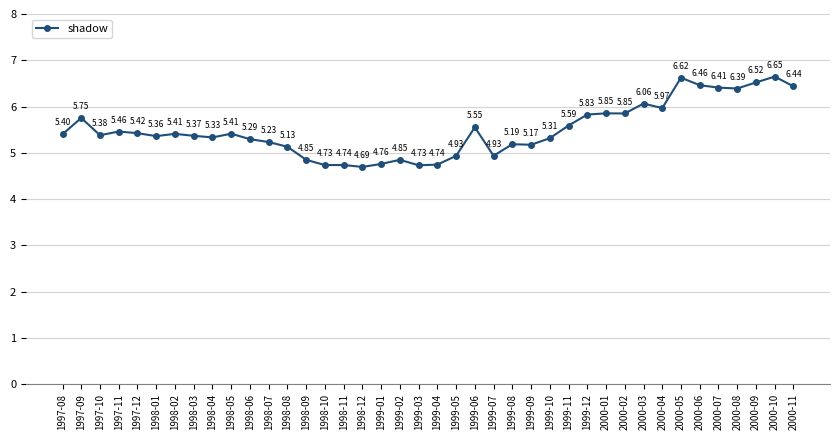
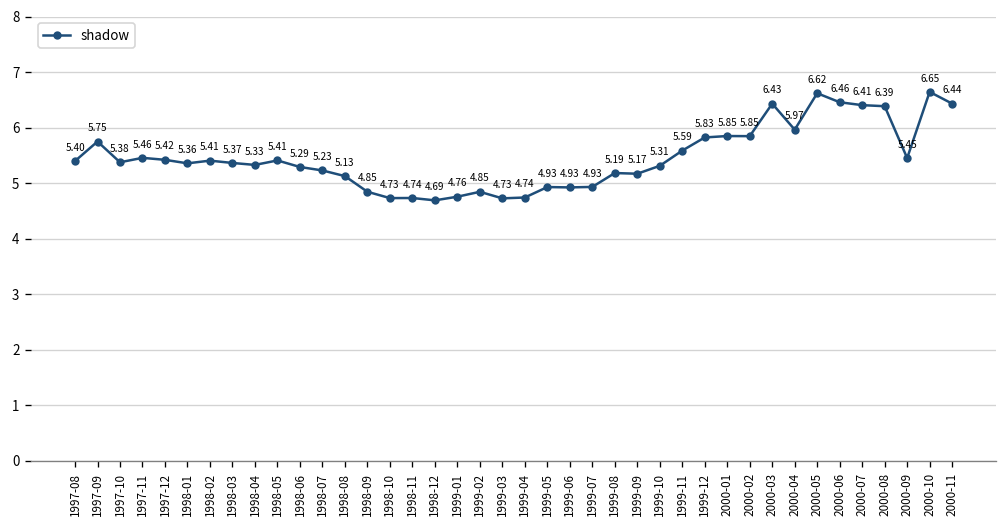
  {
    "1997-08": 5.40,
    "1997-09": 5.75,
    "1997-10": 5.38,
    "1997-11": 5.46,
    "1997-12": 5.42,
    "1998-01": 5.36,
    "1998-02": 5.41,
    "1998-03": 5.37,
    "1998-04": 5.33,
    "1998-05": 5.41,
    "1998-06": 5.29,
    "1998-07": 5.23,
    "1998-08": 5.13,
    "1998-09": 4.85,
    "1998-10": 4.73,
    "1998-11": 4.74,
    "1998-12": 4.69,
    "1999-01": 4.76,
    "1999-02": 4.85,
    "1999-03": 4.73,
    "1999-04": 4.74,
    "1999-05": 4.93,
-   "1999-06": 5.55,
+   "1999-06": 4.93,
    "1999-07": 4.93,
    "1999-08": 5.19,
    "1999-09": 5.17,
    "1999-10": 5.31,
    "1999-11": 5.59,
    "1999-12": 5.83,
    "2000-01": 5.85,
    "2000-02": 5.85,
-   "2000-03": 6.06,
+   "2000-03": 6.43,
    "2000-04": 5.97,
    "2000-05": 6.62,
    "2000-06": 6.46,
    "2000-07": 6.41,
    "2000-08": 6.39,
-   "2000-09": 6.52,
+   "2000-09": 5.45,
    "2000-10": 6.65,
    "2000-11": 6.44
  }
